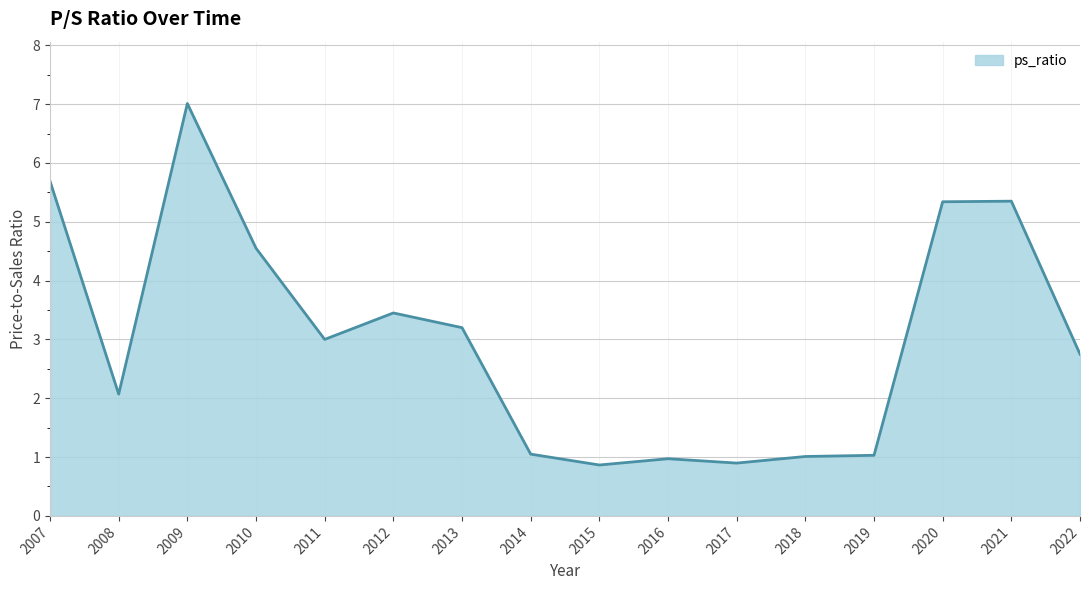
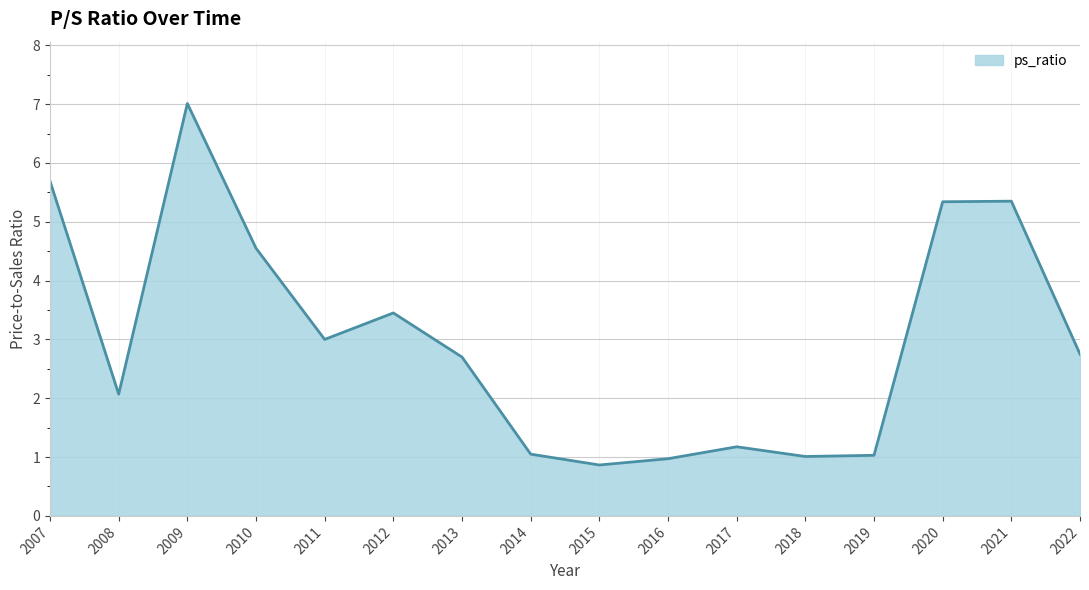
  {
    "2007": 5.7,
    "2008": 2.1,
    "2009": 7.0,
    "2010": 4.6,
    "2011": 3.0,
    "2012": 3.5,
-   "2013": 3.2,
+   "2013": 2.7,
    "2014": 1.1,
    "2015": 0.9,
    "2016": 1.0,
-   "2017": 0.9,
+   "2017": 1.2,
    "2018": 1.0,
    "2019": 1.0,
    "2020": 5.3,
    "2021": 5.4,
    "2022": 2.8
  }
